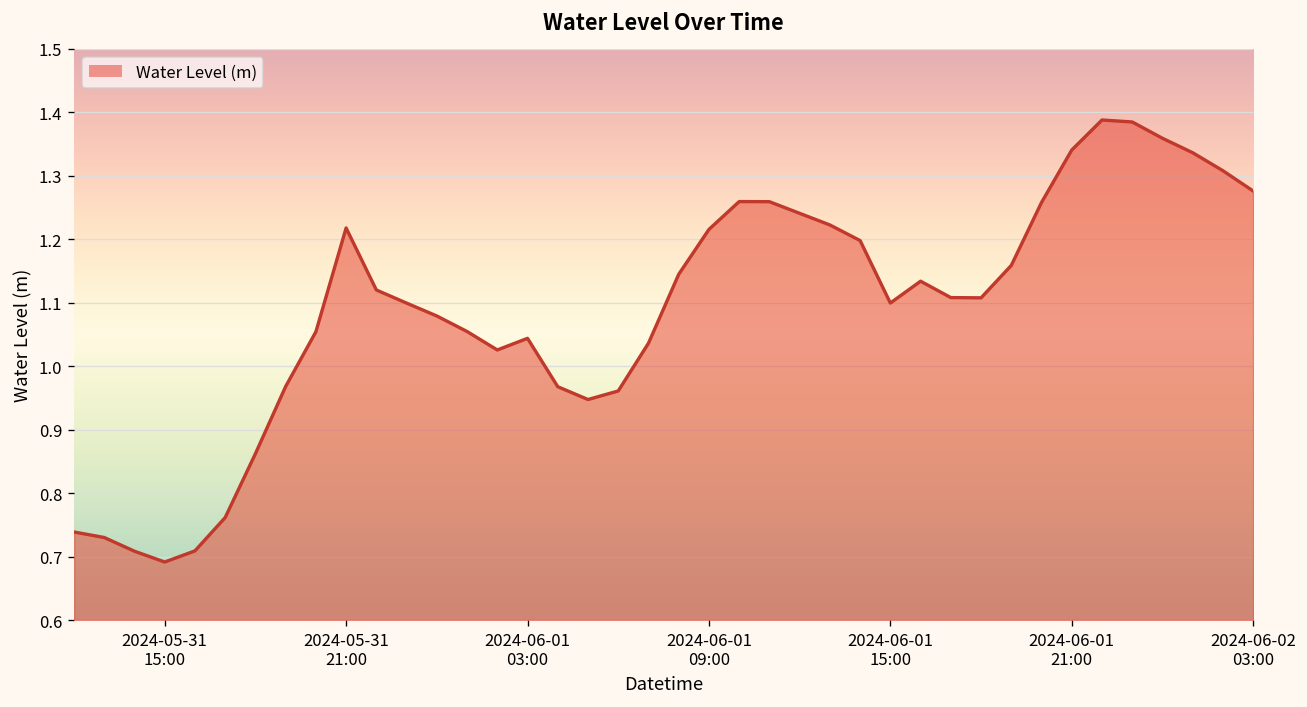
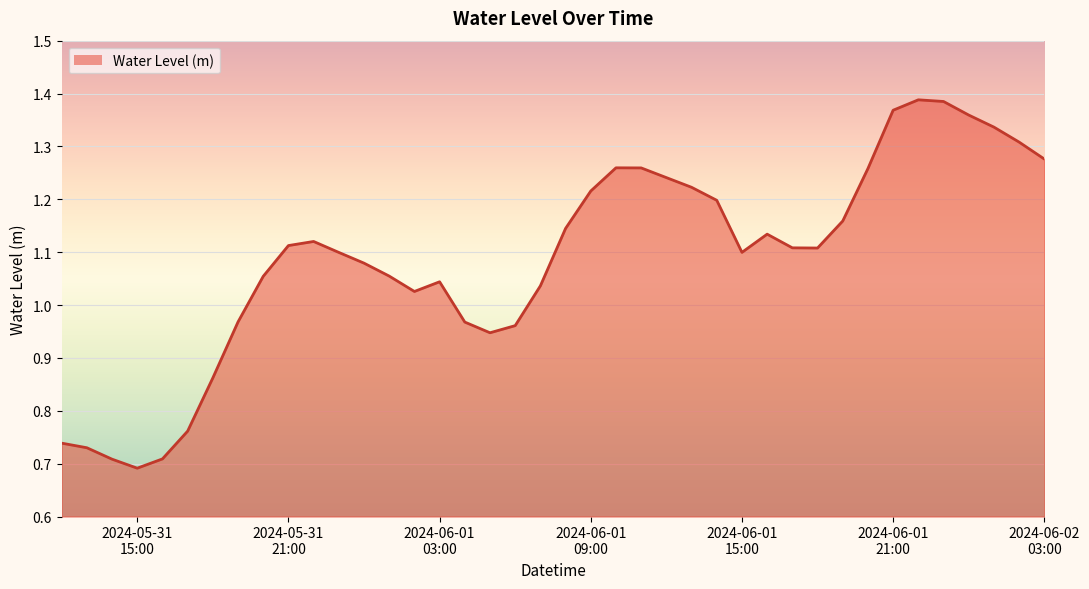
  {
    "2024-05-31 15:00": 0.69,
-   "2024-05-31 21:00": 1.22,
+   "2024-05-31 21:00": 1.11,
    "2024-06-01 03:00": 1.04,
    "2024-06-01 09:00": 1.22,
    "2024-06-01 15:00": 1.10,
-   "2024-06-01 21:00": 1.34,
+   "2024-06-01 21:00": 1.37,
    "2024-06-02 03:00": 1.28
  }
